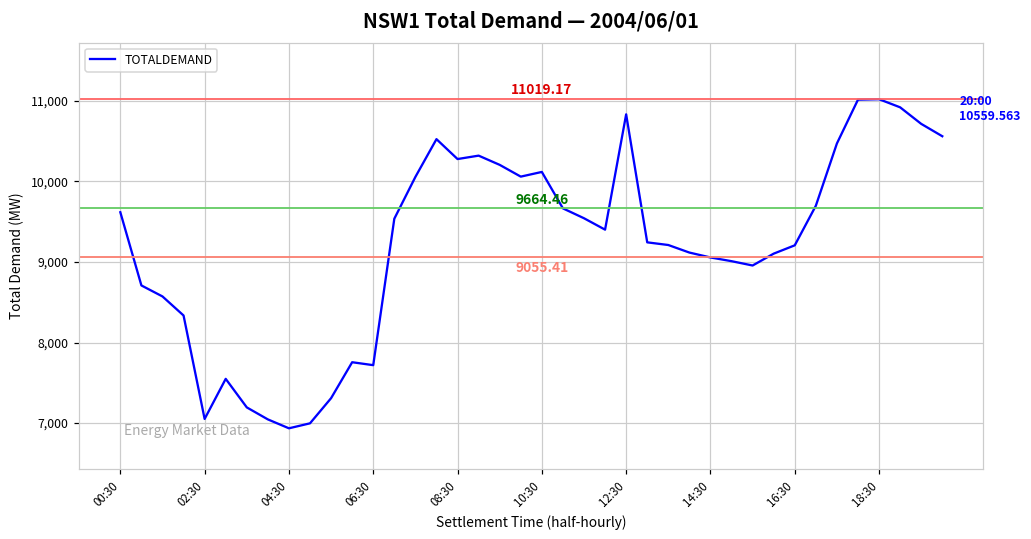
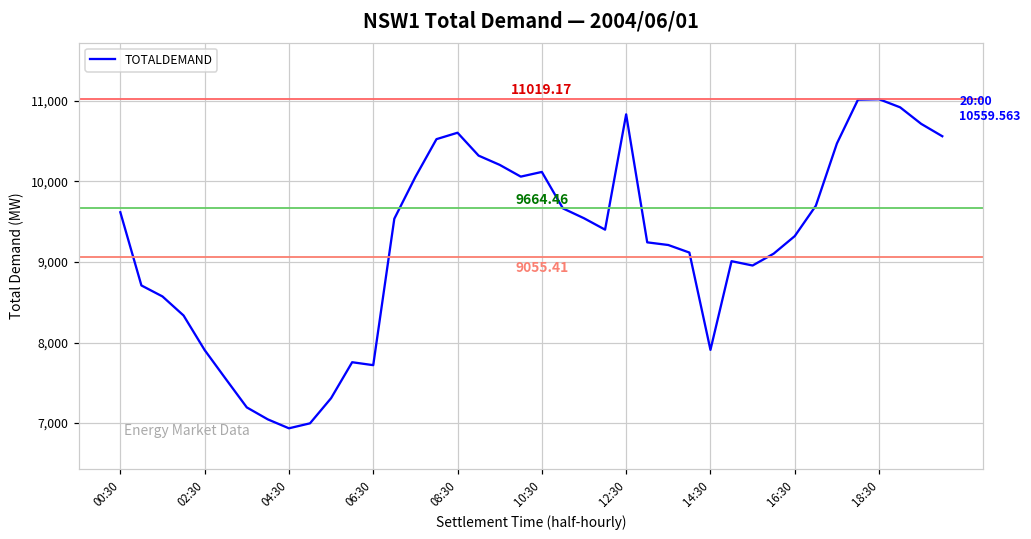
  {
    "00:30": "9,600",
-   "02:30": "7,100",
+   "02:30": "7,900",
    "04:30": "6,900",
    "06:30": "7,700",
-   "08:30": "10,300",
+   "08:30": "10,600",
    "10:30": "10,100",
    "12:30": "10,800",
-   "14:30": "9,100",
-   "16:30": "9,200",
+   "14:30": "7,900",
+   "16:30": "9,300",
    "18:30": "11,000"
  }
